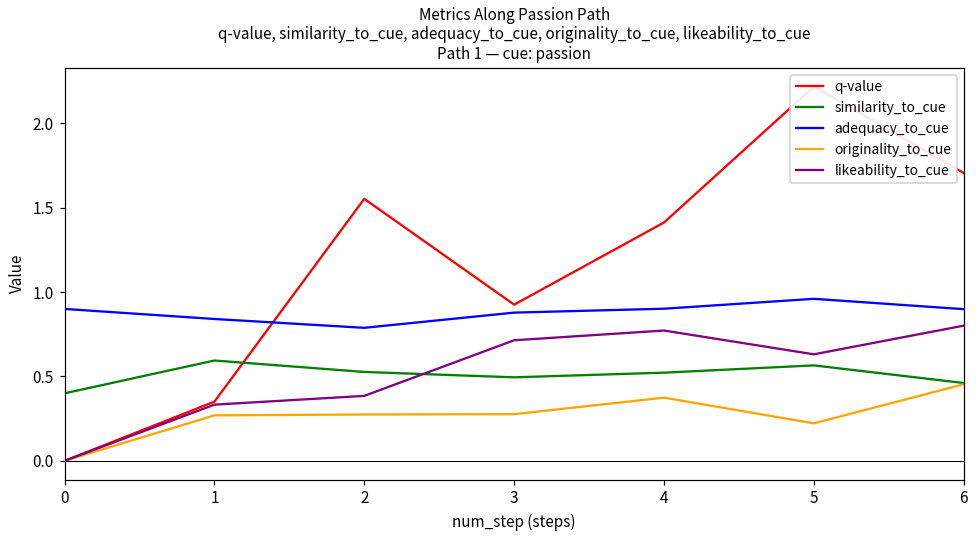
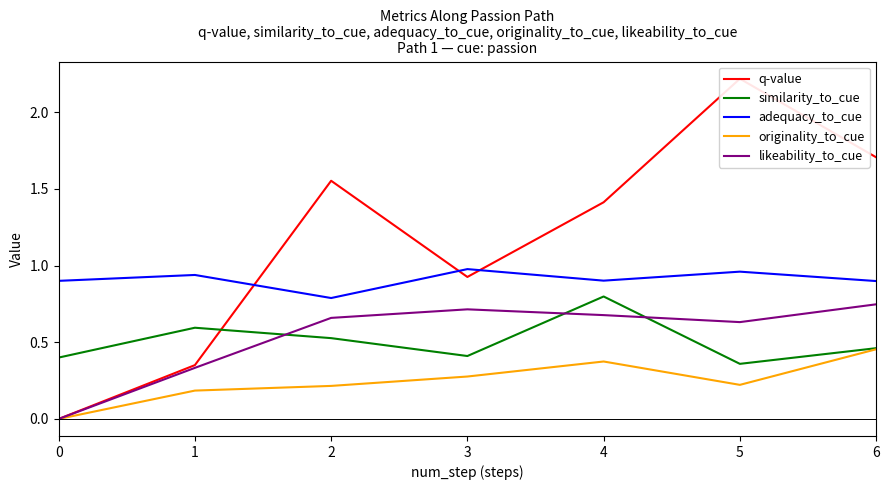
  {
    "q-value": {
      "1": 0.35,
      "2": 1.55,
      "3": 0.93,
      "4": 1.41,
      "6": 1.71
    },
    "similarity_to_cue": {
      "0": 0.40,
      "1": 0.59,
      "2": 0.53,
-     "3": 0.49,
-     "4": 0.52,
-     "5": 0.57
+     "3": 0.41,
+     "4": 0.80,
+     "5": 0.36
    },
    "adequacy_to_cue": {
      "0": 0.90,
-     "1": 0.84,
+     "1": 0.94,
      "2": 0.79,
-     "3": 0.88,
+     "3": 0.98,
      "4": 0.90,
      "5": 0.96,
      "6": 0.90
    },
    "originality_to_cue": {
-     "1": 0.27,
-     "2": 0.27,
+     "1": 0.18,
+     "2": 0.22,
      "3": 0.28,
      "4": 0.37,
      "5": 0.22
    },
    "likeability_to_cue": {
      "1": 0.33,
-     "2": 0.38,
+     "2": 0.66,
      "3": 0.71,
-     "4": 0.77,
+     "4": 0.68,
      "5": 0.63,
-     "6": 0.80
+     "6": 0.75
    }
  }
